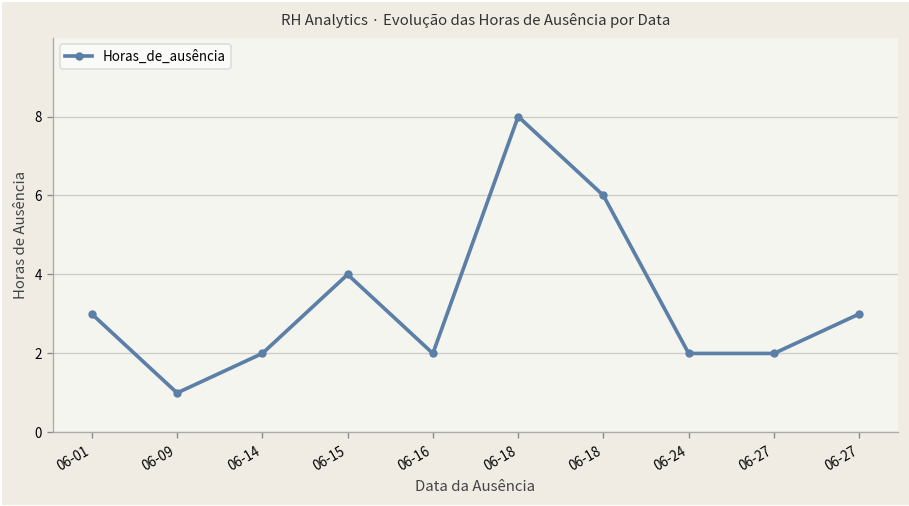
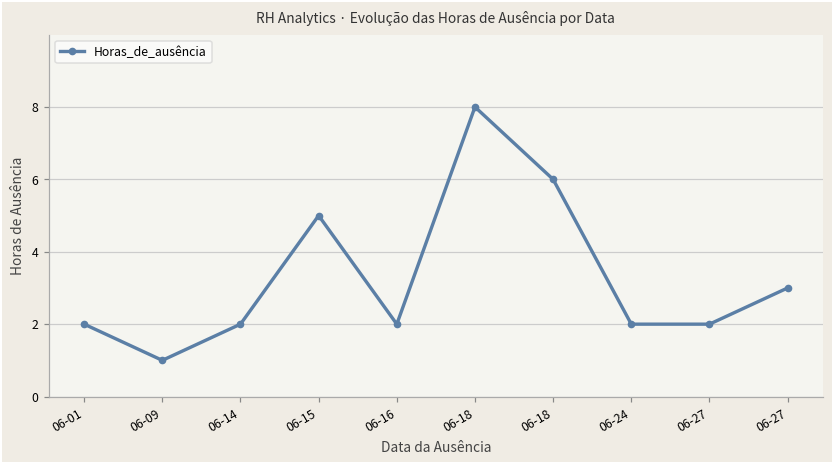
  {
-   "06-01": 3,
+   "06-01": 2,
    "06-09": 1,
    "06-14": 2,
-   "06-15": 4,
+   "06-15": 5,
    "06-16": 2,
    "06-24": 2
  }
